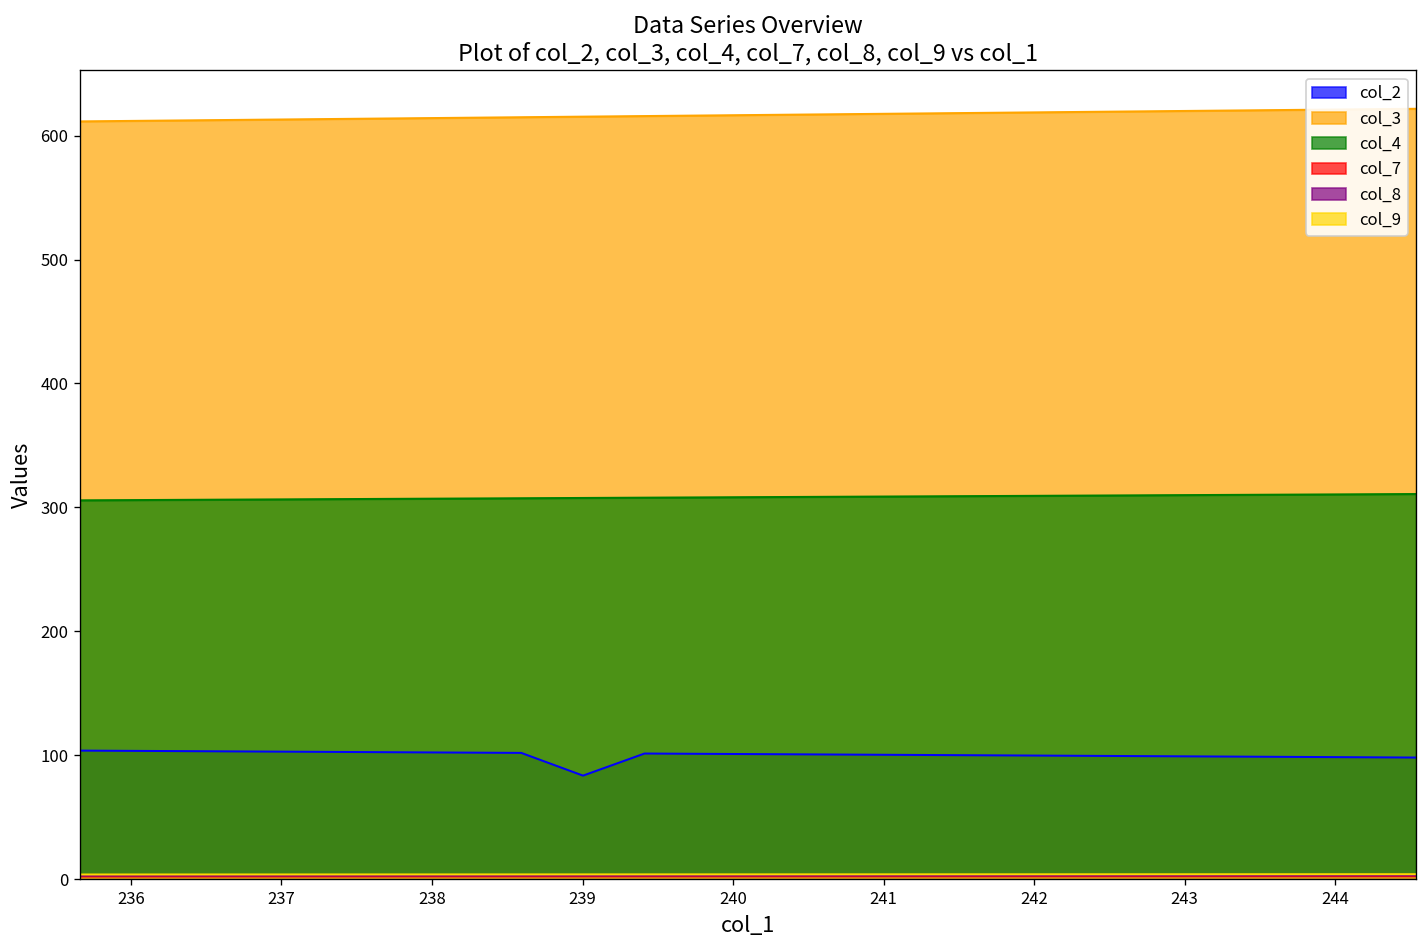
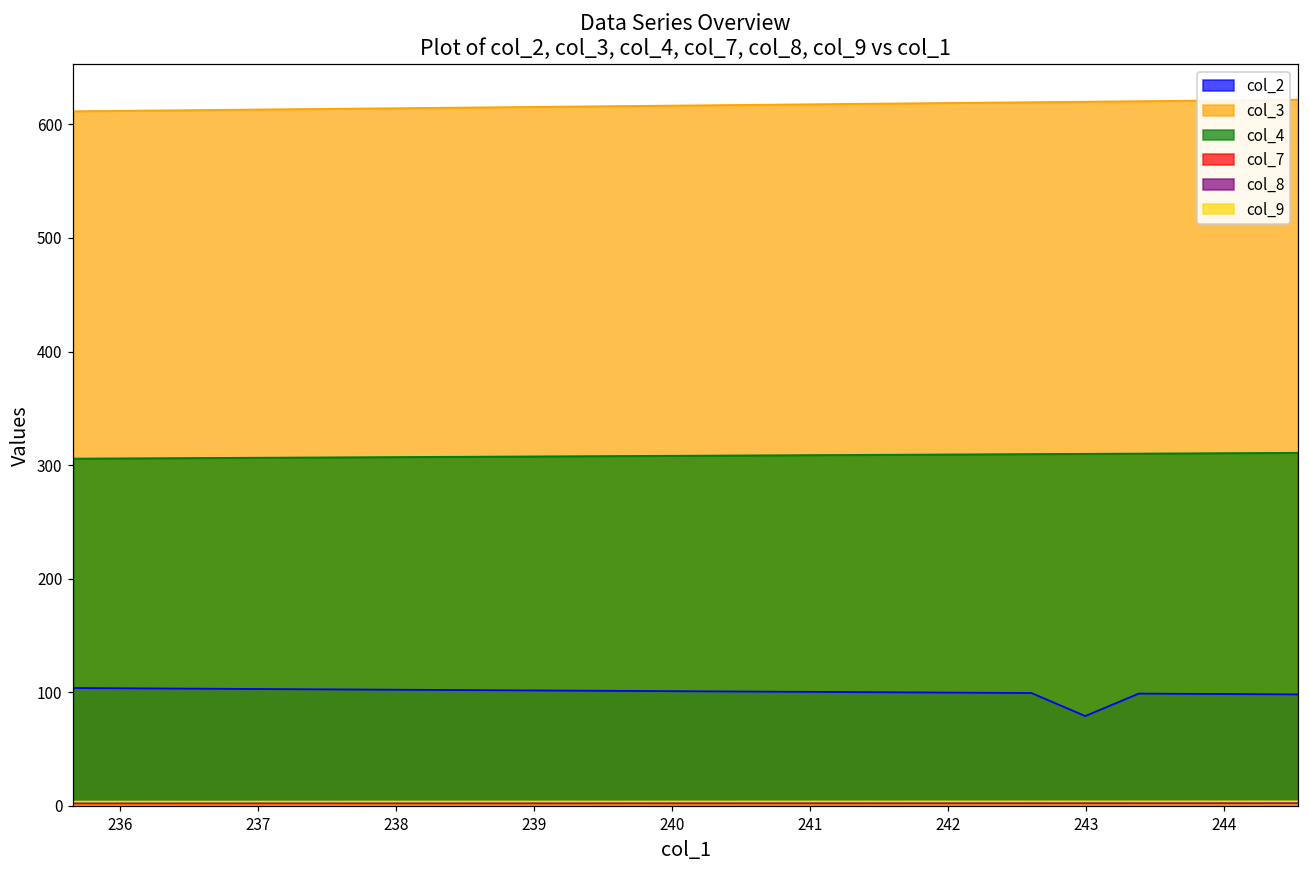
  {
    "col_2": {
-     "239": 84,
-     "243": 99
+     "239": 102,
+     "243": 79
    },
    "col_4": {
      "239": 308,
      "243": 310
    }
  }
